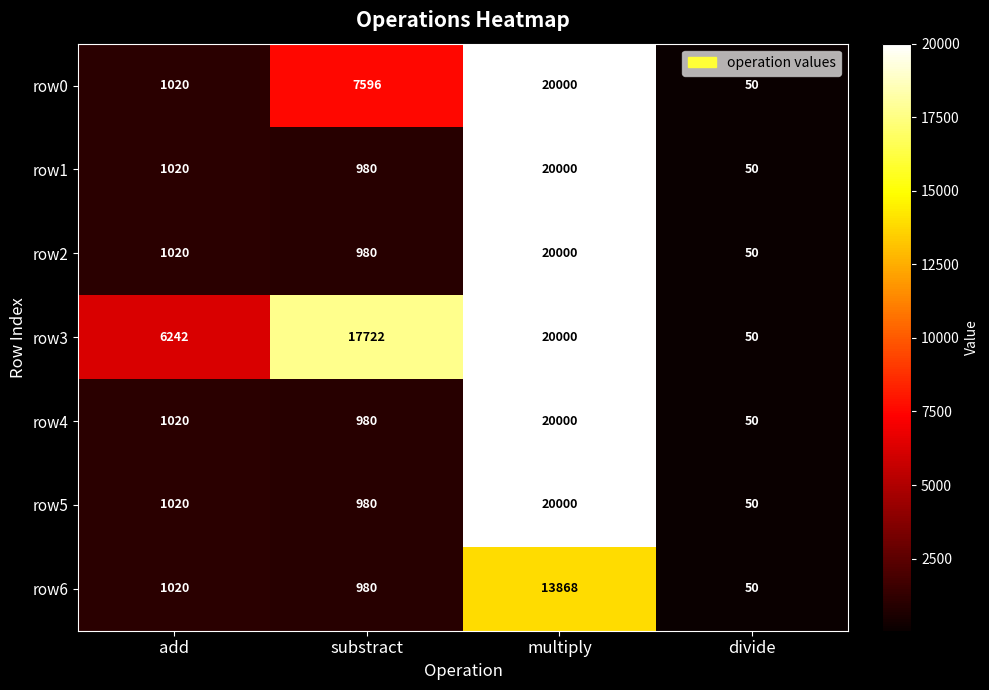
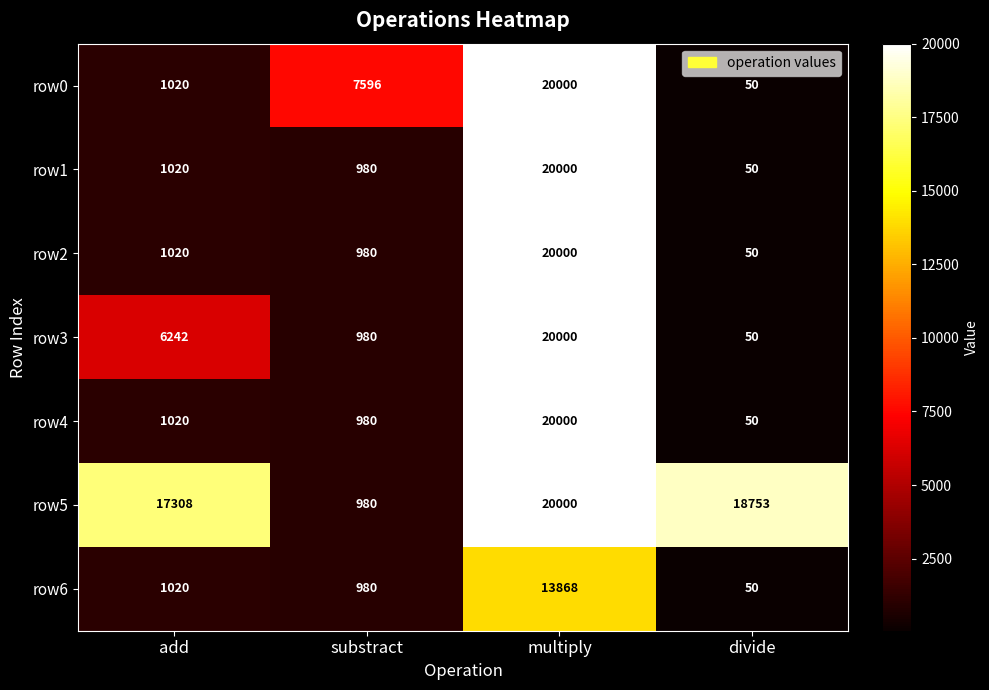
  {
    "row0": {
      "add": 1020,
      "substract": 7596,
      "multiply": 20000,
      "divide": 50
    },
    "row1": {
      "add": 1020,
      "substract": 980,
      "multiply": 20000,
      "divide": 50
    },
    "row2": {
      "add": 1020,
      "substract": 980,
      "multiply": 20000,
      "divide": 50
    },
    "row3": {
      "add": 6242,
-     "substract": 17722,
+     "substract": 980,
      "multiply": 20000,
      "divide": 50
    },
    "row4": {
      "add": 1020,
      "substract": 980,
      "multiply": 20000,
      "divide": 50
    },
    "row5": {
-     "add": 1020,
+     "add": 17308,
      "substract": 980,
      "multiply": 20000,
-     "divide": 50
+     "divide": 18753
    },
    "row6": {
      "add": 1020,
      "substract": 980,
      "multiply": 13868,
      "divide": 50
    }
  }
